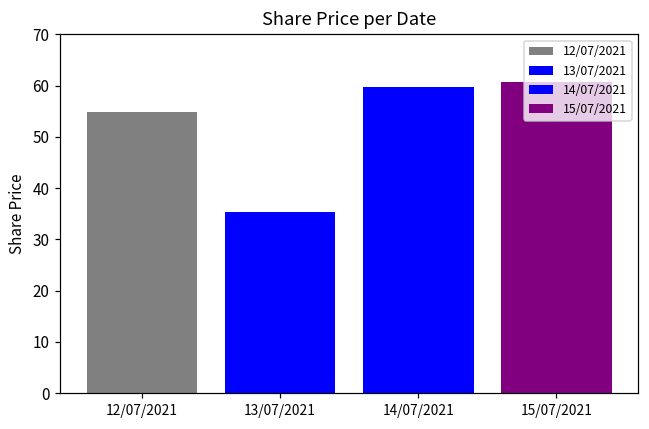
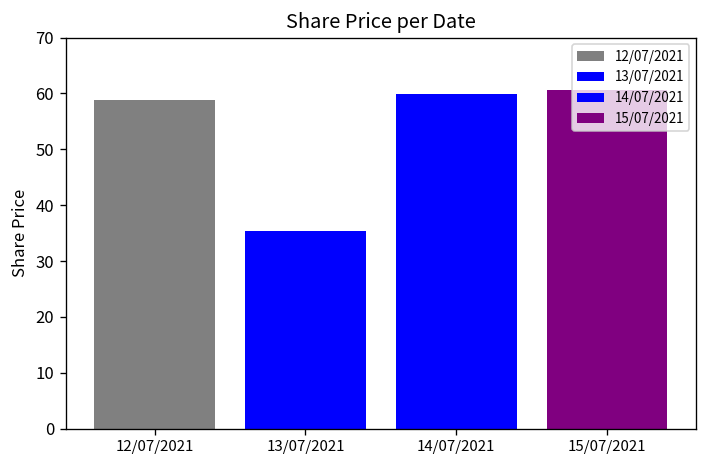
  {
-   "12/07/2021": 55,
+   "12/07/2021": 59,
    "13/07/2021": 35,
    "14/07/2021": 60
  }
